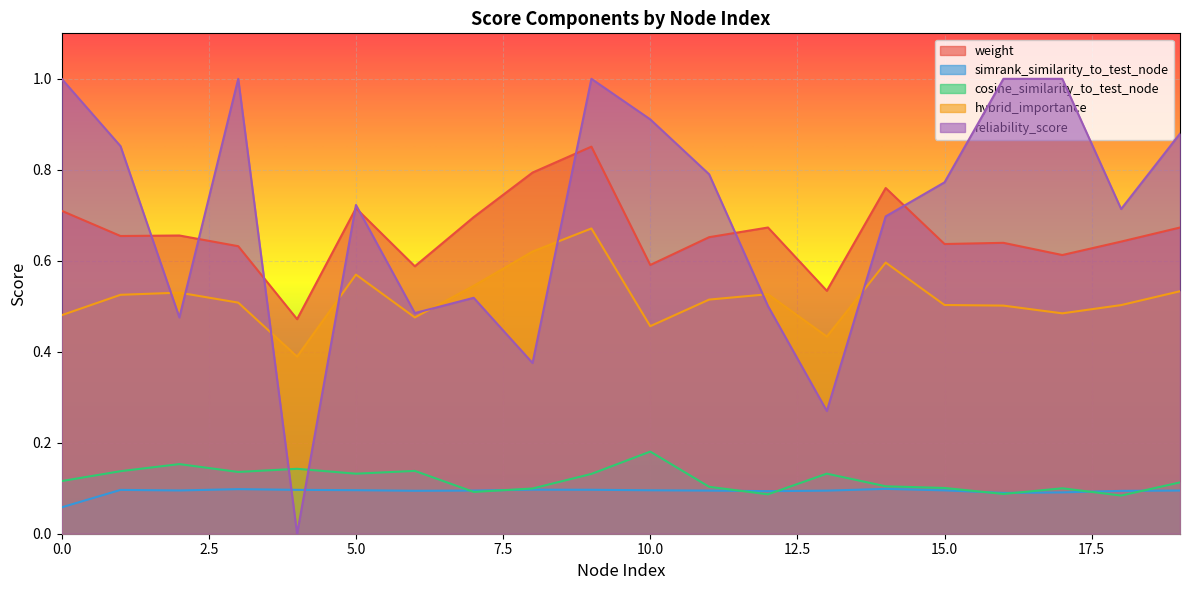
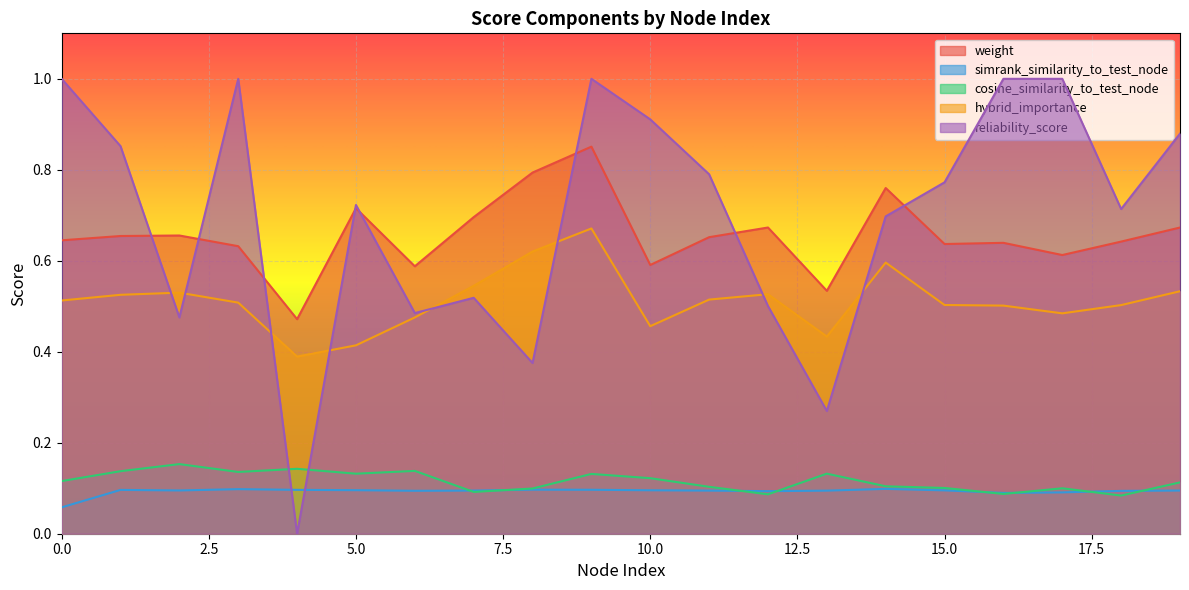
  {
    "weight": {
-     "0.0": 0.71,
+     "0.0": 0.65,
      "5.0": 0.72,
      "10.0": 0.59,
      "15.0": 0.64
    },
    "simrank_similarity_to_test_node": {
      "0.0": 0.06,
      "5.0": 0.10,
      "10.0": 0.10
    },
    "cosine_similarity_to_test_node": {
      "0.0": 0.12,
      "5.0": 0.13,
-     "10.0": 0.18
+     "10.0": 0.12
    },
    "hybrid_importance": {
-     "0.0": 0.48,
-     "5.0": 0.57,
+     "0.0": 0.51,
+     "5.0": 0.41,
      "10.0": 0.46,
      "15.0": 0.50
    },
    "reliability_score": {
      "0.0": 1.00,
      "5.0": 0.72,
      "10.0": 0.91,
      "15.0": 0.77
    }
  }
